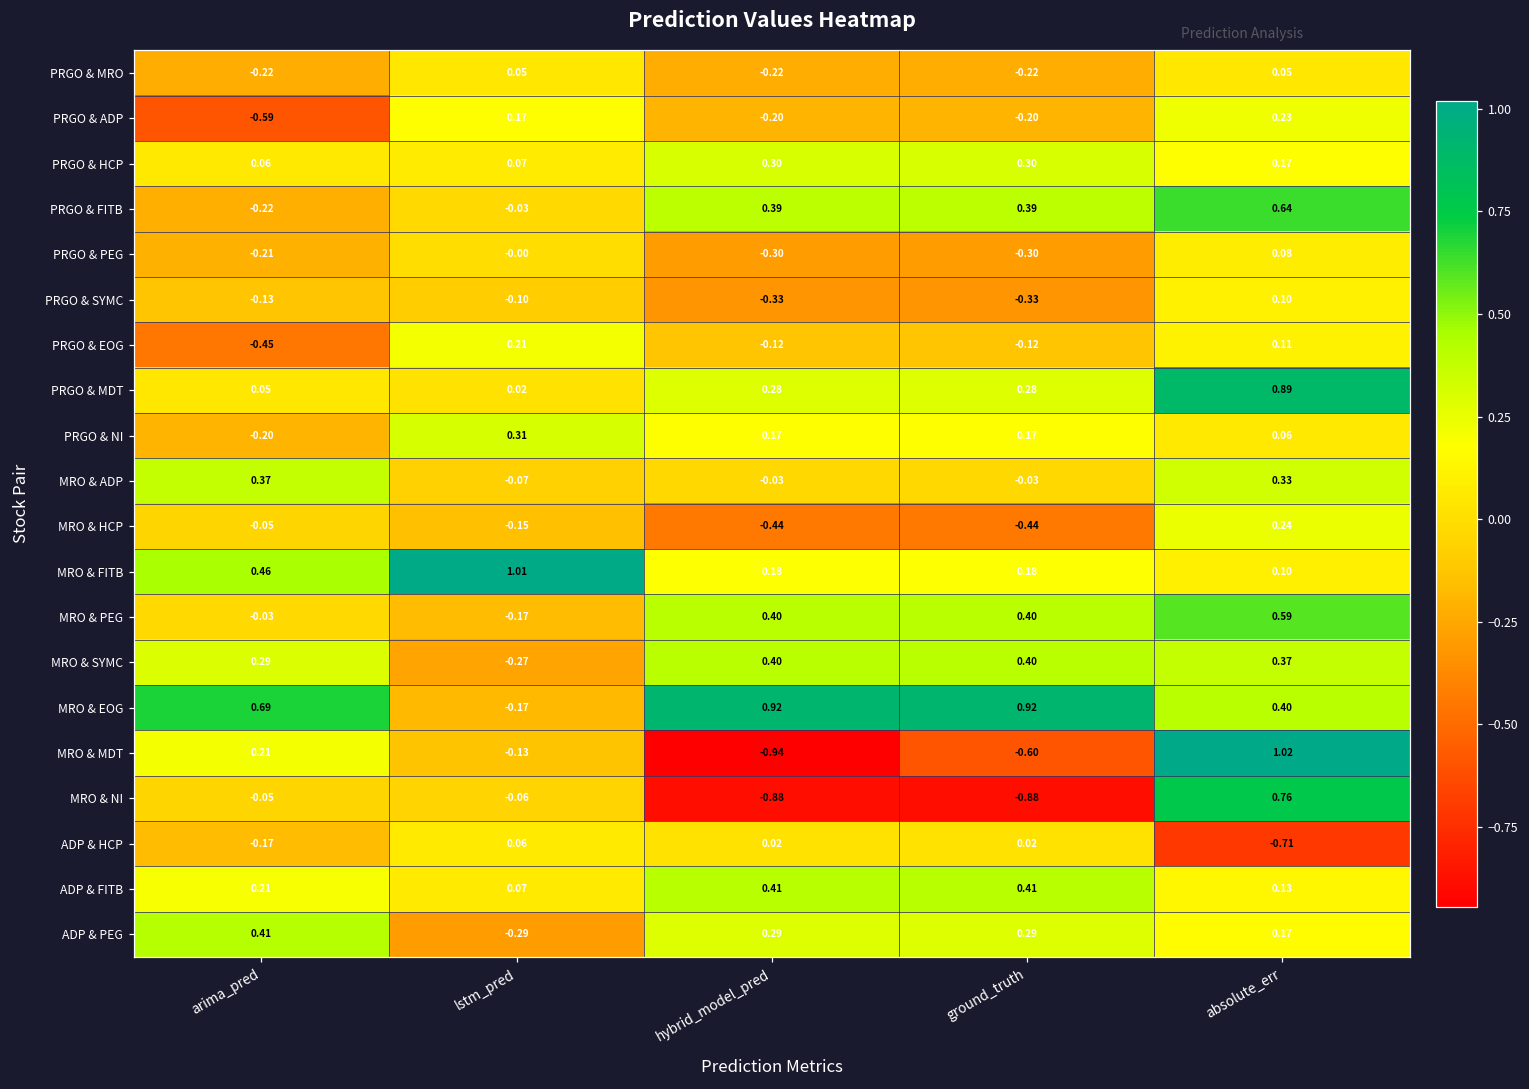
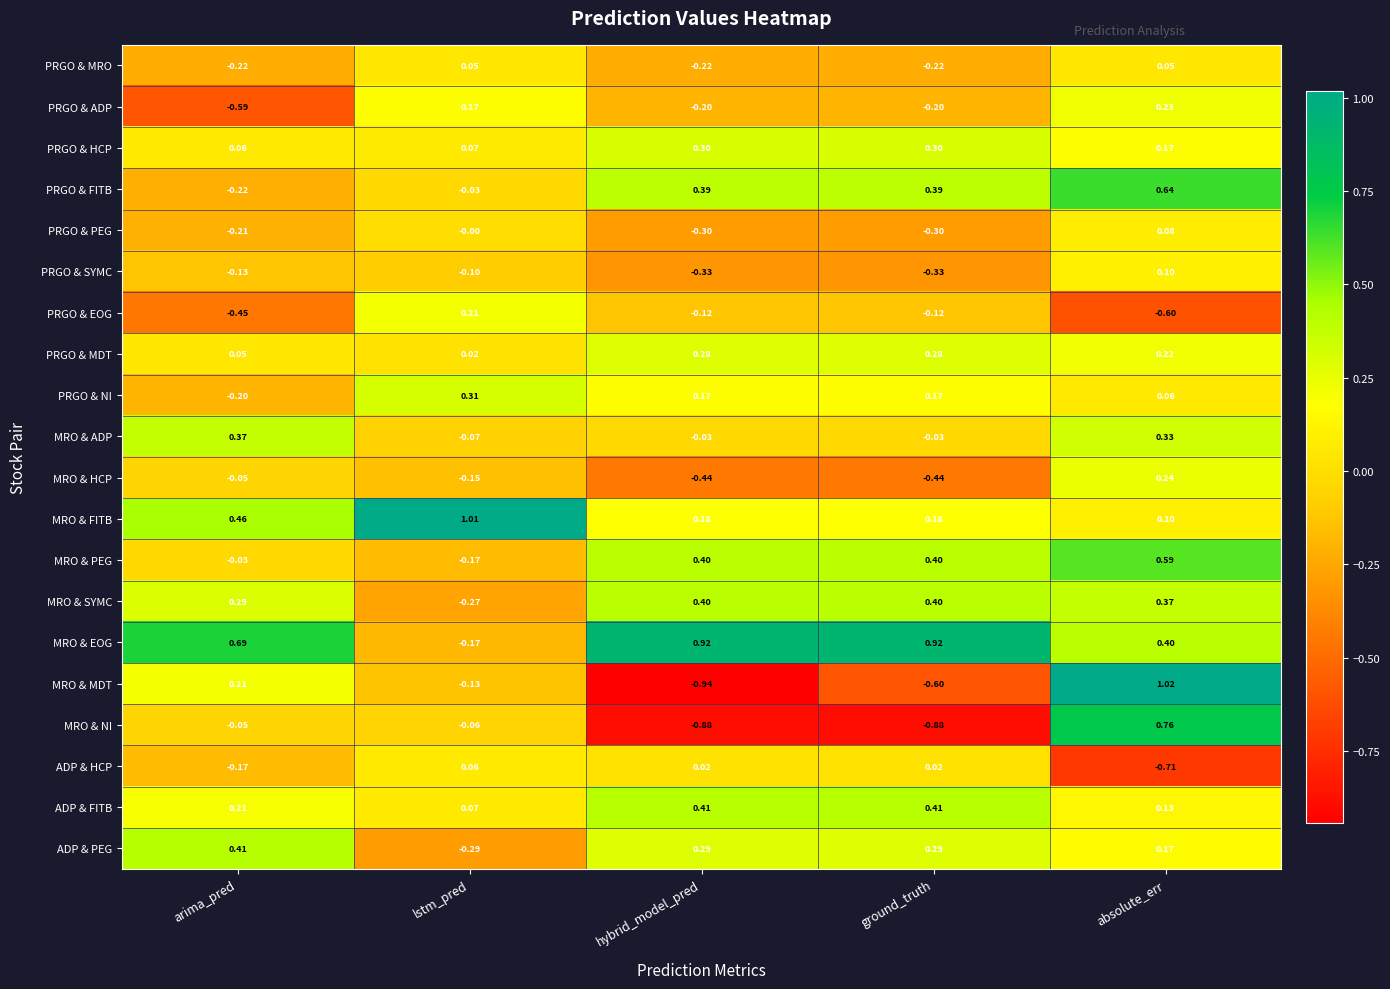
  {
    "PRGO & MRO": {
      "arima_pred": -0.22,
      "lstm_pred": 0.05,
      "hybrid_model_pred": -0.22,
      "ground_truth": -0.22,
      "absolute_err": 0.05
    },
    "PRGO & ADP": {
      "arima_pred": -0.59,
      "lstm_pred": 0.17,
      "hybrid_model_pred": -0.20,
      "ground_truth": -0.20,
      "absolute_err": 0.23
    },
    "PRGO & HCP": {
      "arima_pred": 0.06,
      "lstm_pred": 0.07,
      "hybrid_model_pred": 0.30,
      "ground_truth": 0.30,
      "absolute_err": 0.17
    },
    "PRGO & FITB": {
      "arima_pred": -0.22,
      "lstm_pred": -0.03,
      "hybrid_model_pred": 0.39,
      "ground_truth": 0.39,
      "absolute_err": 0.64
    },
    "PRGO & PEG": {
      "arima_pred": -0.21,
      "lstm_pred": -0.00,
      "hybrid_model_pred": -0.30,
      "ground_truth": -0.30,
      "absolute_err": 0.08
    },
    "PRGO & SYMC": {
      "arima_pred": -0.13,
      "lstm_pred": -0.10,
      "hybrid_model_pred": -0.33,
      "ground_truth": -0.33,
      "absolute_err": 0.10
    },
    "PRGO & EOG": {
      "arima_pred": -0.45,
      "lstm_pred": 0.21,
      "hybrid_model_pred": -0.12,
      "ground_truth": -0.12,
-     "absolute_err": 0.11
+     "absolute_err": -0.60
    },
    "PRGO & MDT": {
      "arima_pred": 0.05,
      "lstm_pred": 0.02,
      "hybrid_model_pred": 0.28,
      "ground_truth": 0.28,
-     "absolute_err": 0.89
+     "absolute_err": 0.22
    },
    "PRGO & NI": {
      "arima_pred": -0.20,
      "lstm_pred": 0.31,
      "hybrid_model_pred": 0.17,
      "ground_truth": 0.17,
      "absolute_err": 0.06
    },
    "MRO & ADP": {
      "arima_pred": 0.37,
      "lstm_pred": -0.07,
      "hybrid_model_pred": -0.03,
      "ground_truth": -0.03,
      "absolute_err": 0.33
    },
    "MRO & HCP": {
      "arima_pred": -0.05,
      "lstm_pred": -0.15,
      "hybrid_model_pred": -0.44,
      "ground_truth": -0.44,
      "absolute_err": 0.24
    },
    "MRO & FITB": {
      "arima_pred": 0.46,
      "lstm_pred": 1.01,
      "hybrid_model_pred": 0.18,
      "ground_truth": 0.18,
      "absolute_err": 0.10
    },
    "MRO & PEG": {
      "arima_pred": -0.03,
      "lstm_pred": -0.17,
      "hybrid_model_pred": 0.40,
      "ground_truth": 0.40,
      "absolute_err": 0.59
    },
    "MRO & SYMC": {
      "arima_pred": 0.29,
      "lstm_pred": -0.27,
      "hybrid_model_pred": 0.40,
      "ground_truth": 0.40,
      "absolute_err": 0.37
    },
    "MRO & EOG": {
      "arima_pred": 0.69,
      "lstm_pred": -0.17,
      "hybrid_model_pred": 0.92,
      "ground_truth": 0.92,
      "absolute_err": 0.40
    },
    "MRO & MDT": {
      "arima_pred": 0.21,
      "lstm_pred": -0.13,
      "hybrid_model_pred": -0.94,
      "ground_truth": -0.60,
      "absolute_err": 1.02
    },
    "MRO & NI": {
      "arima_pred": -0.05,
      "lstm_pred": -0.06,
      "hybrid_model_pred": -0.88,
      "ground_truth": -0.88,
      "absolute_err": 0.76
    },
    "ADP & HCP": {
      "arima_pred": -0.17,
      "lstm_pred": 0.06,
      "hybrid_model_pred": 0.02,
      "ground_truth": 0.02,
      "absolute_err": -0.71
    },
    "ADP & FITB": {
      "arima_pred": 0.21,
      "lstm_pred": 0.07,
      "hybrid_model_pred": 0.41,
      "ground_truth": 0.41,
      "absolute_err": 0.13
    },
    "ADP & PEG": {
      "arima_pred": 0.41,
      "lstm_pred": -0.29,
      "hybrid_model_pred": 0.29,
      "ground_truth": 0.29,
      "absolute_err": 0.17
    }
  }
